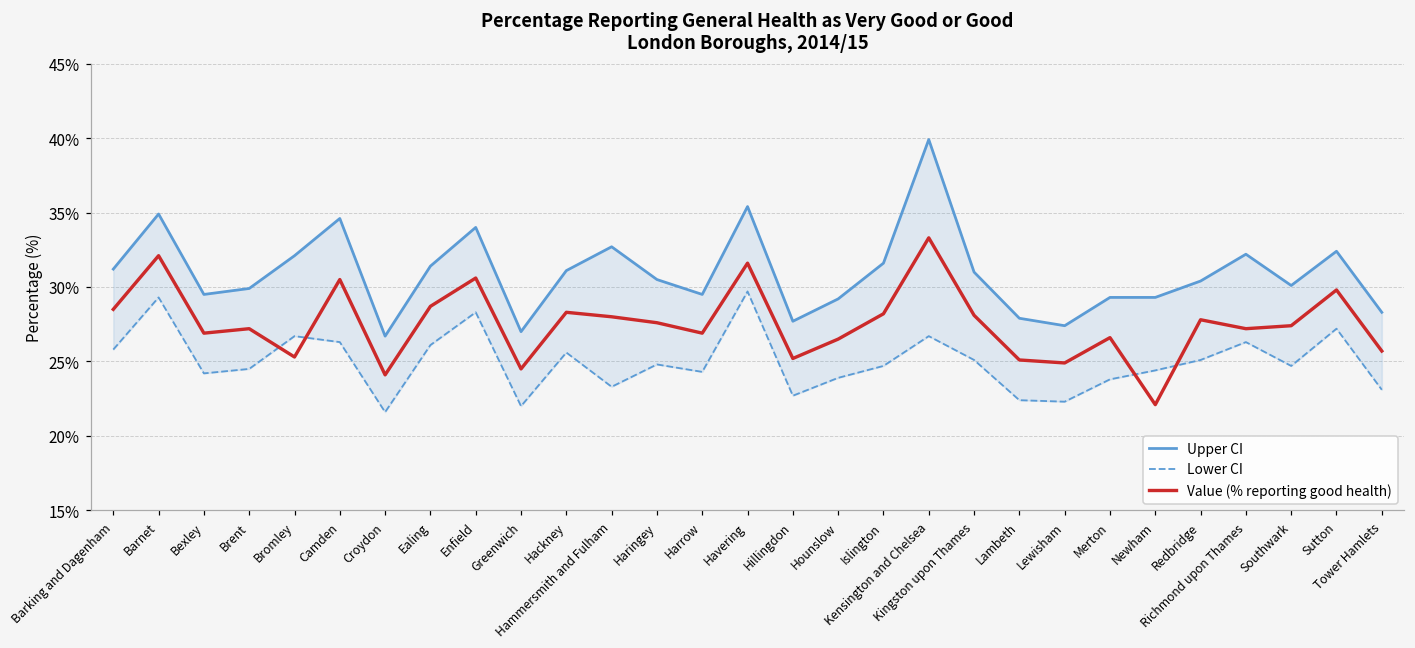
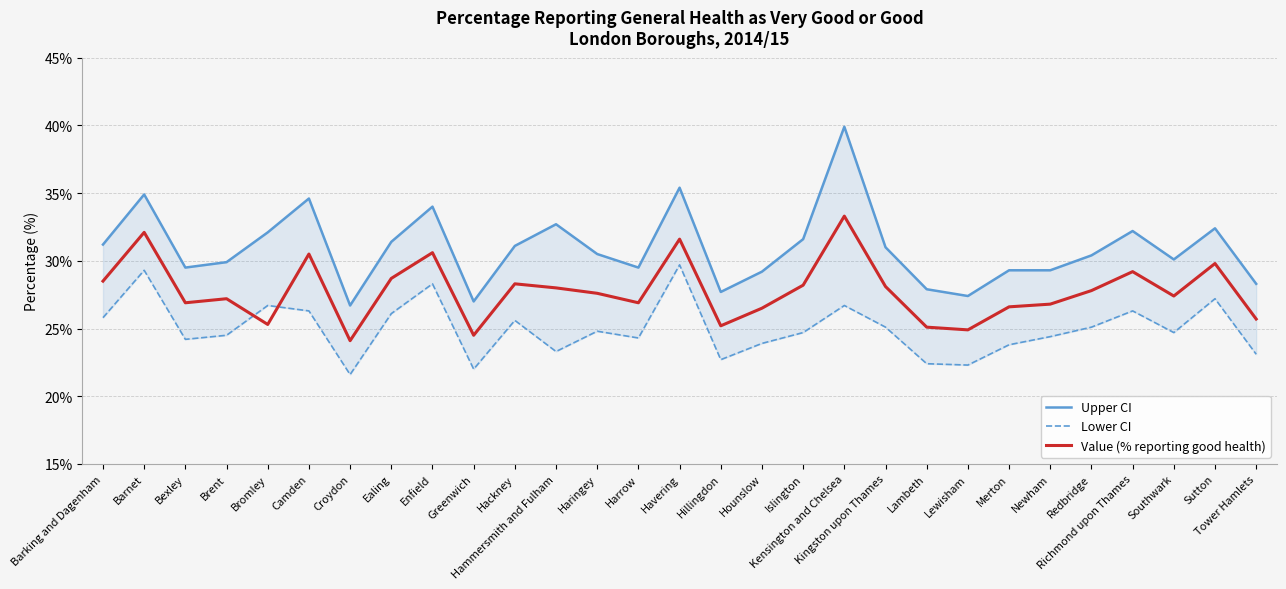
  {
    "Value (% reporting good health)": {
      "Barking and Dagenham": "28.5%",
      "Barnet": "32.1%",
      "Bexley": "26.9%",
      "Brent": "27.2%",
      "Bromley": "25.3%",
      "Camden": "30.5%",
      "Croydon": "24.1%",
      "Ealing": "28.7%",
      "Enfield": "30.6%",
      "Greenwich": "24.5%",
      "Hackney": "28.3%",
      "Hammersmith and Fulham": "28.0%",
      "Haringey": "27.6%",
      "Harrow": "26.9%",
      "Havering": "31.6%",
      "Hillingdon": "25.2%",
      "Hounslow": "26.5%",
      "Islington": "28.2%",
      "Kensington and Chelsea": "33.3%",
      "Kingston upon Thames": "28.1%",
      "Lambeth": "25.1%",
      "Lewisham": "24.9%",
      "Merton": "26.6%",
-     "Newham": "22.1%",
+     "Newham": "26.8%",
      "Redbridge": "27.8%",
-     "Richmond upon Thames": "27.2%",
+     "Richmond upon Thames": "29.2%",
      "Southwark": "27.4%",
      "Sutton": "29.8%",
      "Tower Hamlets": "25.7%"
    }
  }
